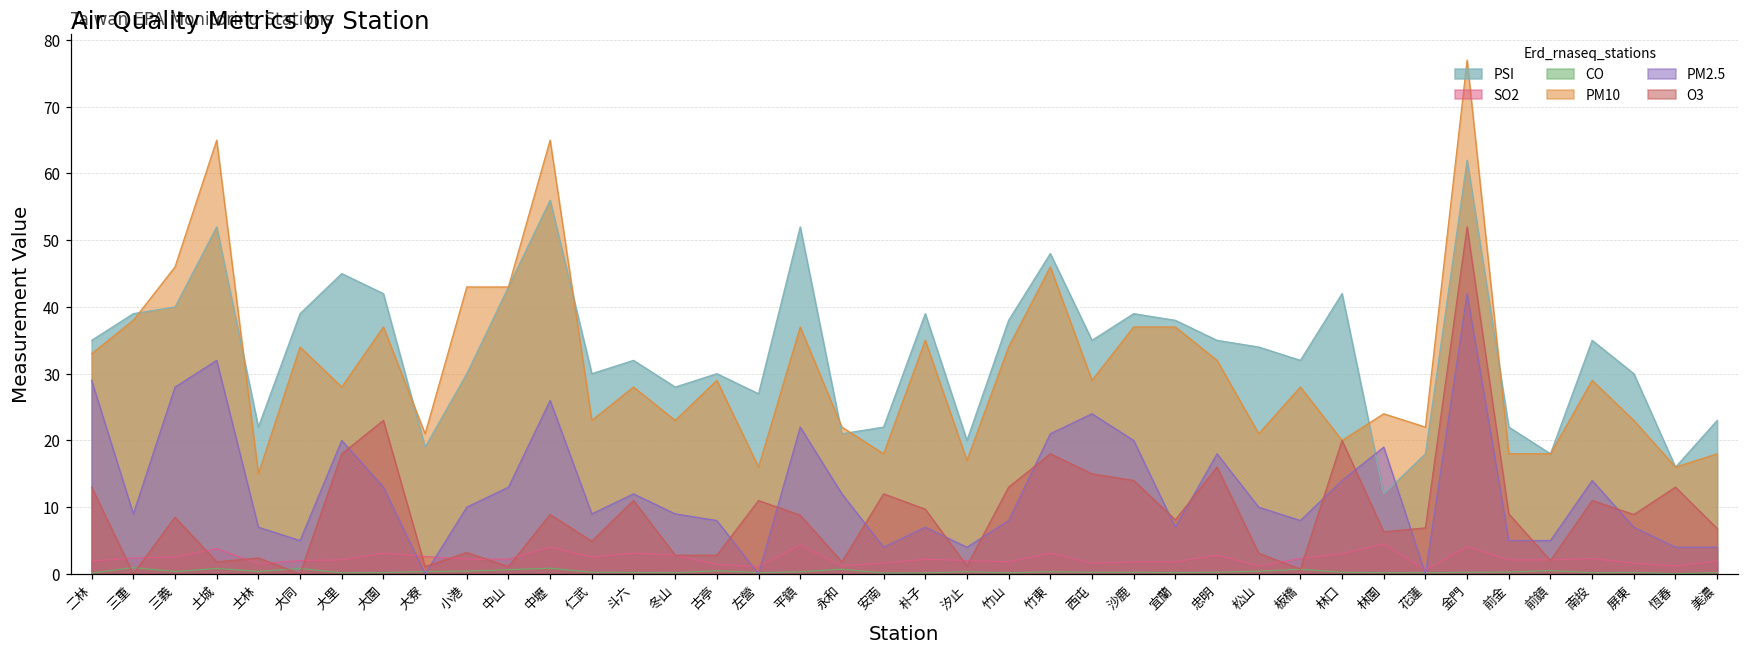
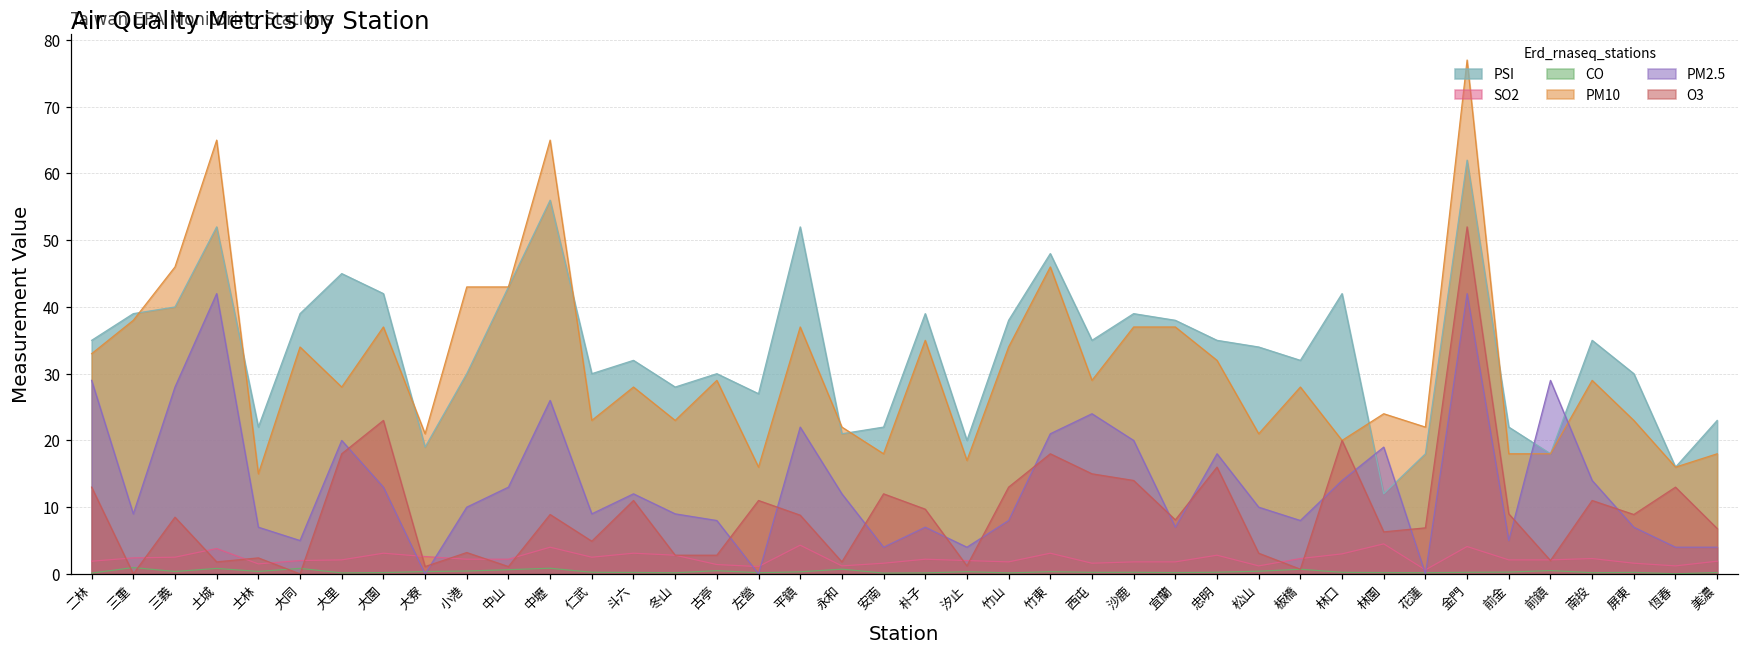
  {
    "PM2.5": {
      "二林": 29,
      "三重": 9,
      "三義": 28,
-     "土城": 32,
+     "土城": 42,
      "士林": 7,
      "大同": 5,
      "大里": 20,
      "大園": 13,
      "小港": 10,
      "中山": 13,
      "中壢": 26,
      "仁武": 9,
      "斗六": 12,
      "冬山": 9,
      "古亭": 8,
      "平鎮": 22,
      "永和": 12,
      "安南": 4,
      "朴子": 7,
      "汐止": 4,
      "竹山": 8,
      "竹東": 21,
      "西屯": 24,
      "沙鹿": 20,
      "宜蘭": 7,
      "忠明": 18,
      "松山": 10,
      "板橋": 8,
      "林口": 14,
      "林園": 19,
      "金門": 42,
      "前金": 5,
-     "前鎮": 5,
+     "前鎮": 29,
      "南投": 14,
      "屏東": 7,
      "恆春": 4,
      "美濃": 4
    }
  }
